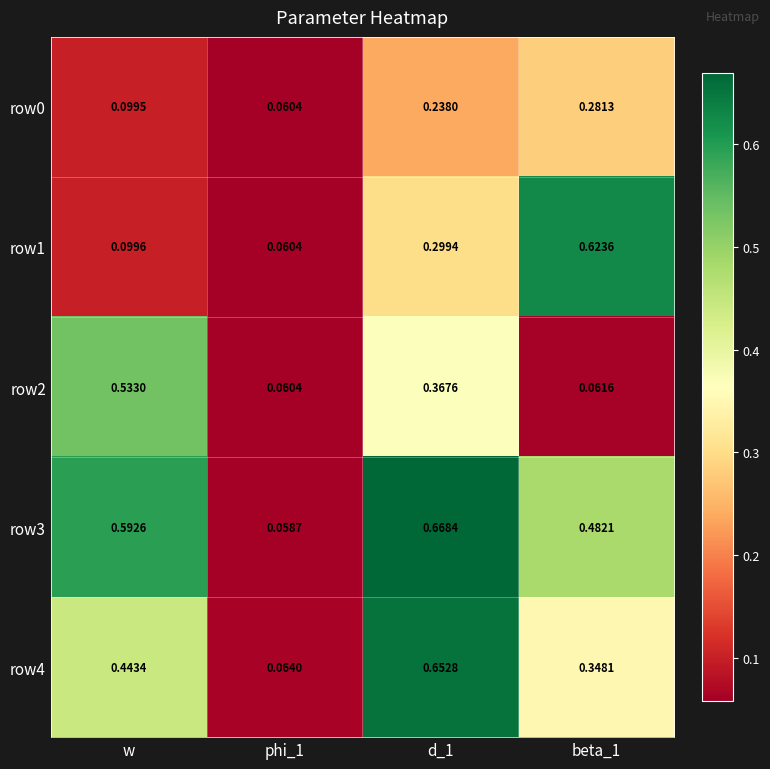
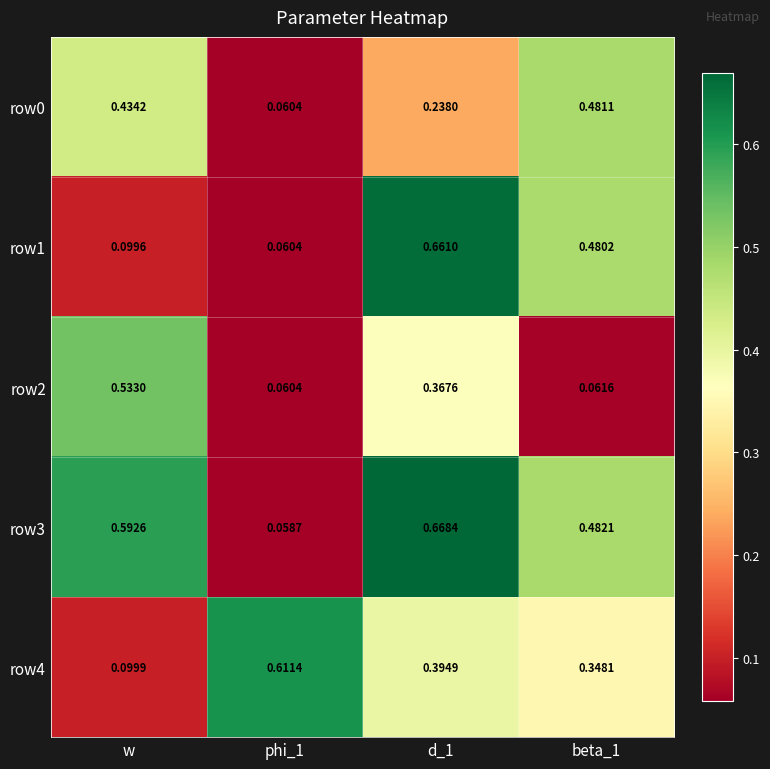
  {
    "row0": {
-     "w": 0.0995,
+     "w": 0.4342,
      "phi_1": 0.0604,
      "d_1": 0.2380,
-     "beta_1": 0.2813
+     "beta_1": 0.4811
    },
    "row1": {
      "w": 0.0996,
      "phi_1": 0.0604,
-     "d_1": 0.2994,
-     "beta_1": 0.6236
+     "d_1": 0.6610,
+     "beta_1": 0.4802
    },
    "row2": {
      "w": 0.5330,
      "phi_1": 0.0604,
      "d_1": 0.3676,
      "beta_1": 0.0616
    },
    "row3": {
      "w": 0.5926,
      "phi_1": 0.0587,
      "d_1": 0.6684,
      "beta_1": 0.4821
    },
    "row4": {
-     "w": 0.4434,
-     "phi_1": 0.0640,
-     "d_1": 0.6528,
+     "w": 0.0999,
+     "phi_1": 0.6114,
+     "d_1": 0.3949,
      "beta_1": 0.3481
    }
  }
